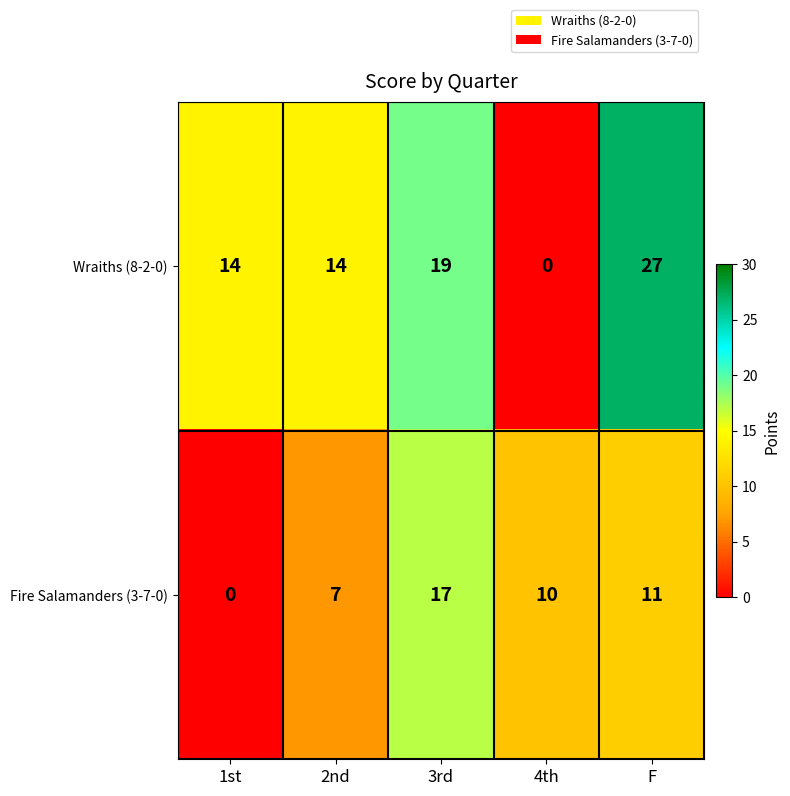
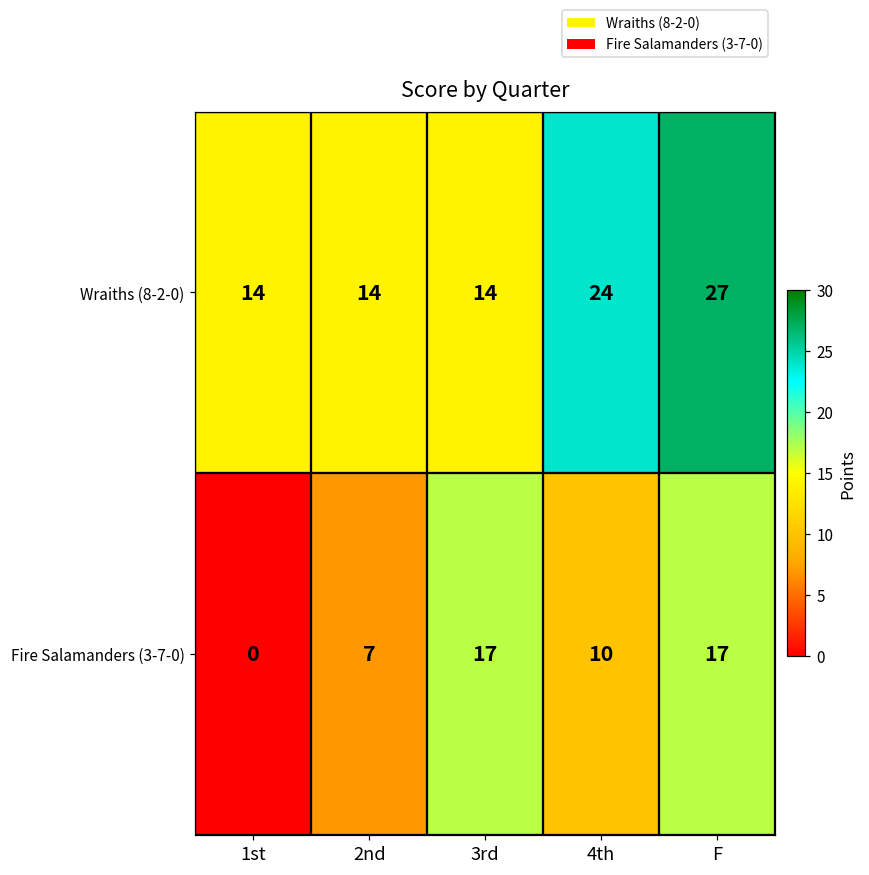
  {
    "Wraiths (8-2-0)": {
      "1st": 14,
      "2nd": 14,
-     "3rd": 19,
-     "4th": 0,
+     "3rd": 14,
+     "4th": 24,
      "F": 27
    },
    "Fire Salamanders (3-7-0)": {
      "1st": 0,
      "2nd": 7,
      "3rd": 17,
      "4th": 10,
-     "F": 11
+     "F": 17
    }
  }
